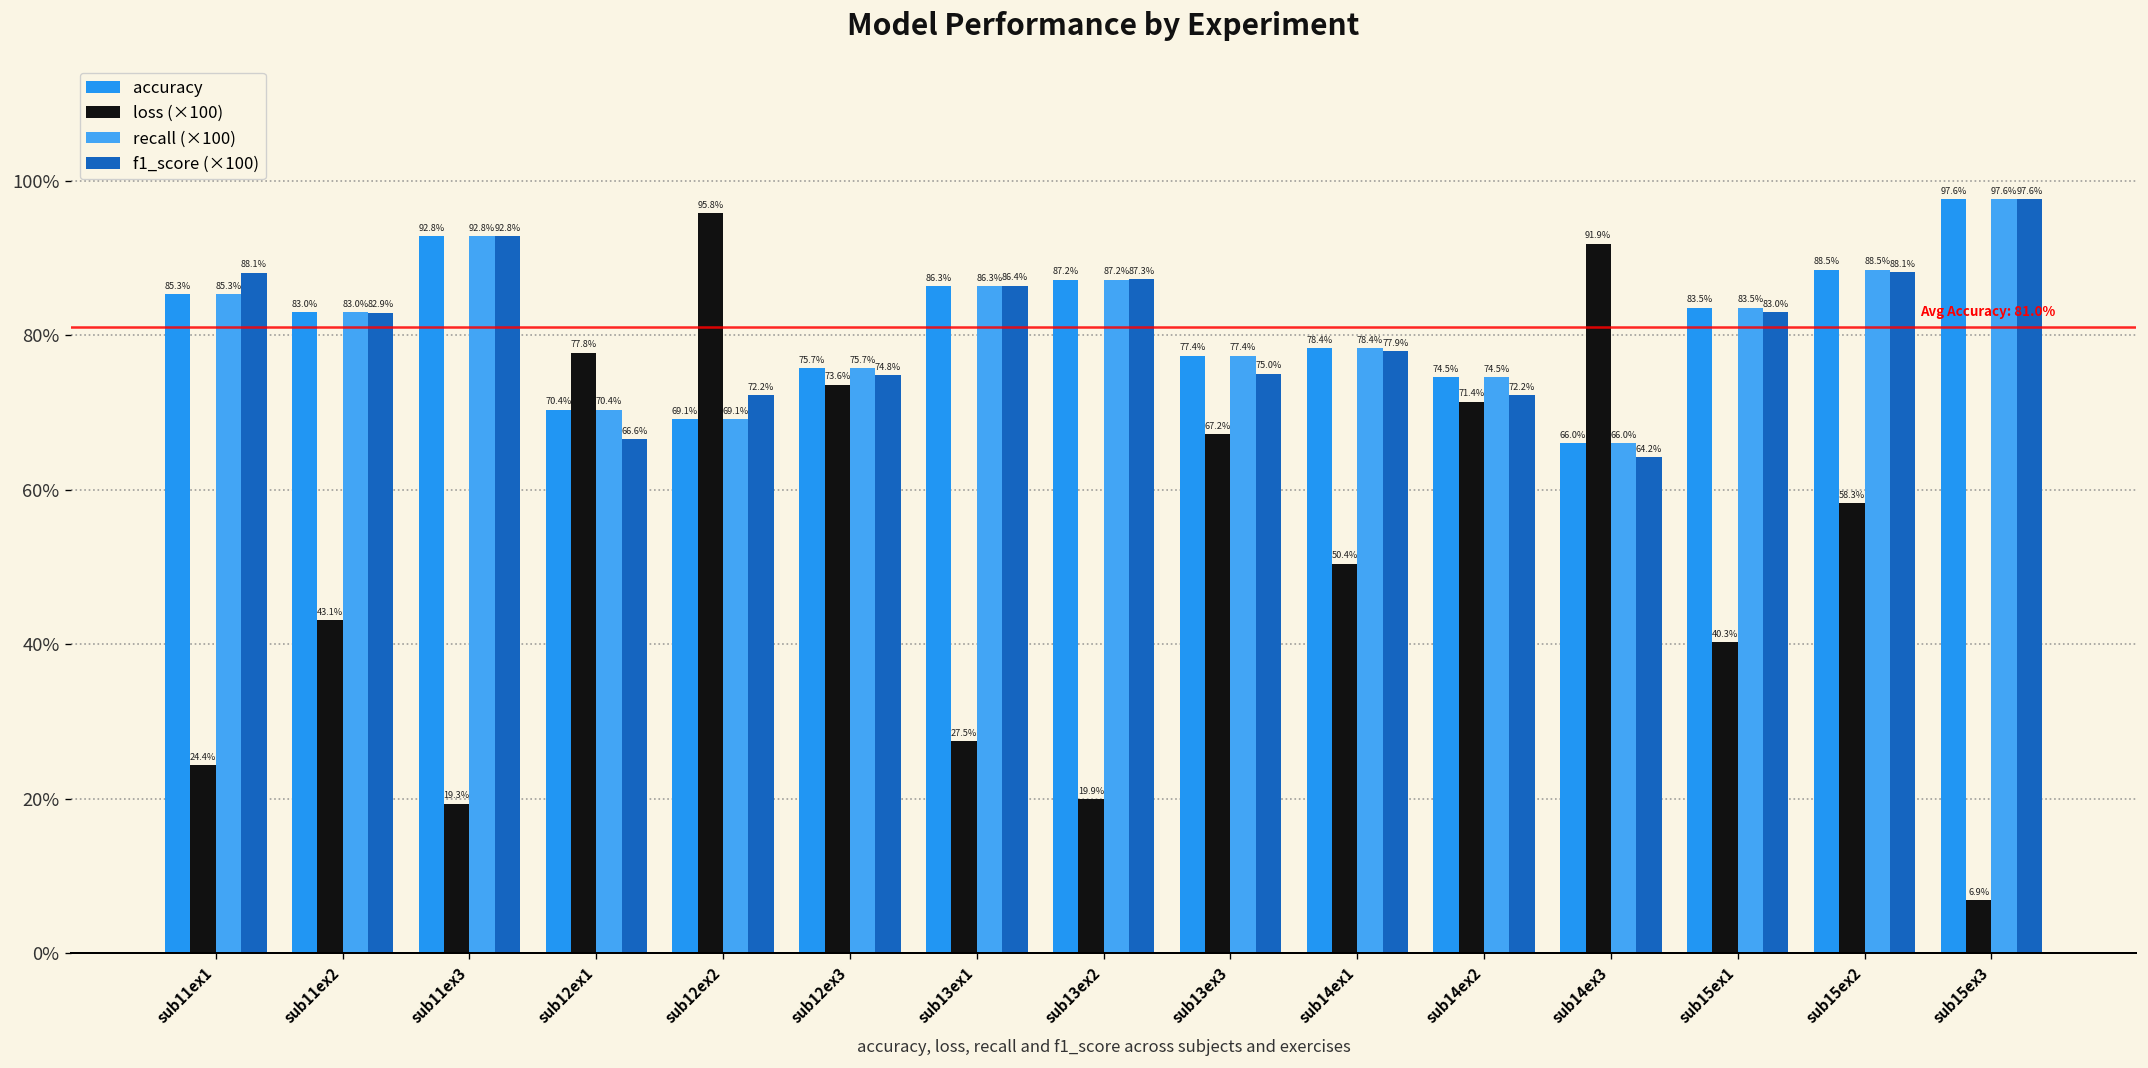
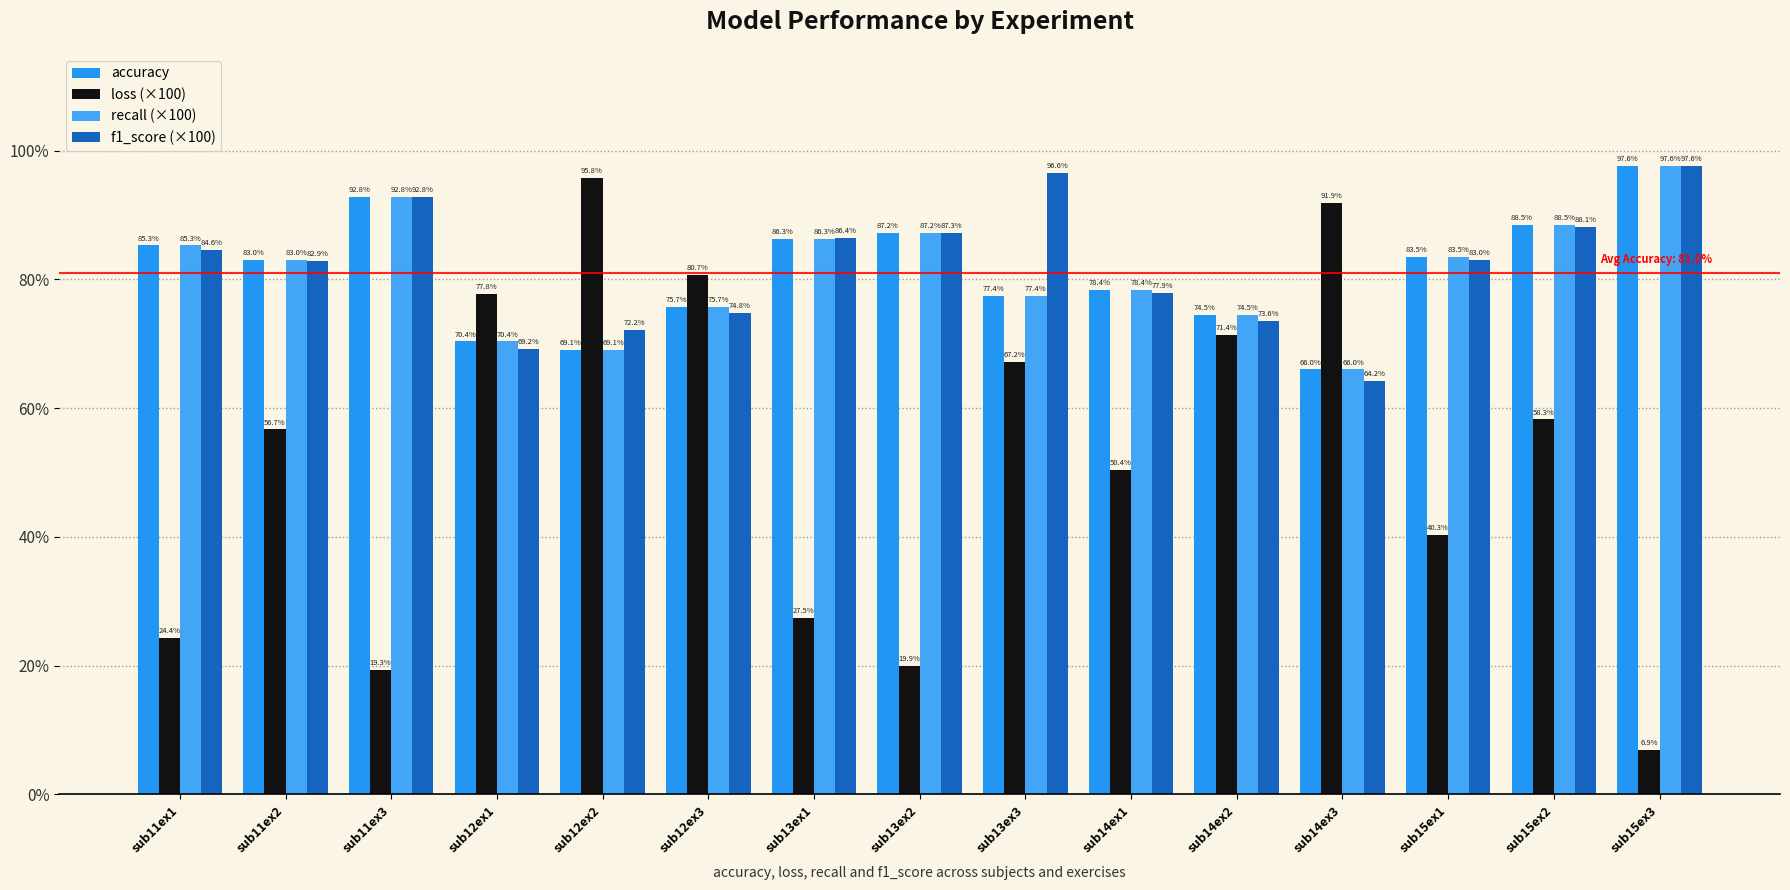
  {
    "loss (×100)": {
      "sub11ex1": "24.4%",
-     "sub11ex2": "43.1%",
+     "sub11ex2": "56.7%",
      "sub11ex3": "19.3%",
      "sub12ex1": "77.8%",
      "sub12ex2": "95.8%",
-     "sub12ex3": "73.6%",
+     "sub12ex3": "80.7%",
      "sub13ex1": "27.5%",
      "sub13ex2": "19.9%",
      "sub13ex3": "67.2%",
      "sub14ex1": "50.4%",
      "sub14ex2": "71.4%",
      "sub14ex3": "91.9%",
      "sub15ex1": "40.3%",
      "sub15ex2": "58.3%",
      "sub15ex3": "6.9%"
    },
    "f1_score (×100)": {
-     "sub11ex1": "88.1%",
+     "sub11ex1": "84.6%",
      "sub11ex2": "82.9%",
      "sub11ex3": "92.8%",
-     "sub12ex1": "66.6%",
+     "sub12ex1": "69.2%",
      "sub12ex2": "72.2%",
      "sub12ex3": "74.8%",
      "sub13ex1": "86.4%",
      "sub13ex2": "87.3%",
-     "sub13ex3": "75.0%",
+     "sub13ex3": "96.6%",
      "sub14ex1": "77.9%",
-     "sub14ex2": "72.2%",
+     "sub14ex2": "73.6%",
      "sub14ex3": "64.2%",
      "sub15ex1": "83.0%",
      "sub15ex2": "88.1%",
      "sub15ex3": "97.6%"
    }
  }
